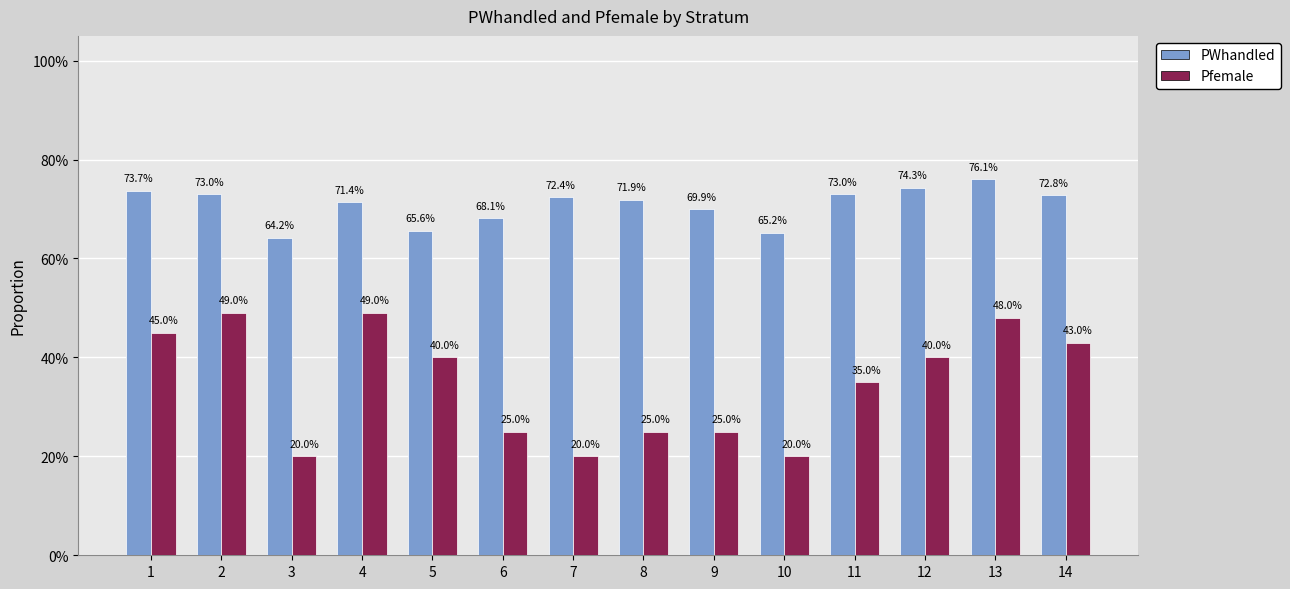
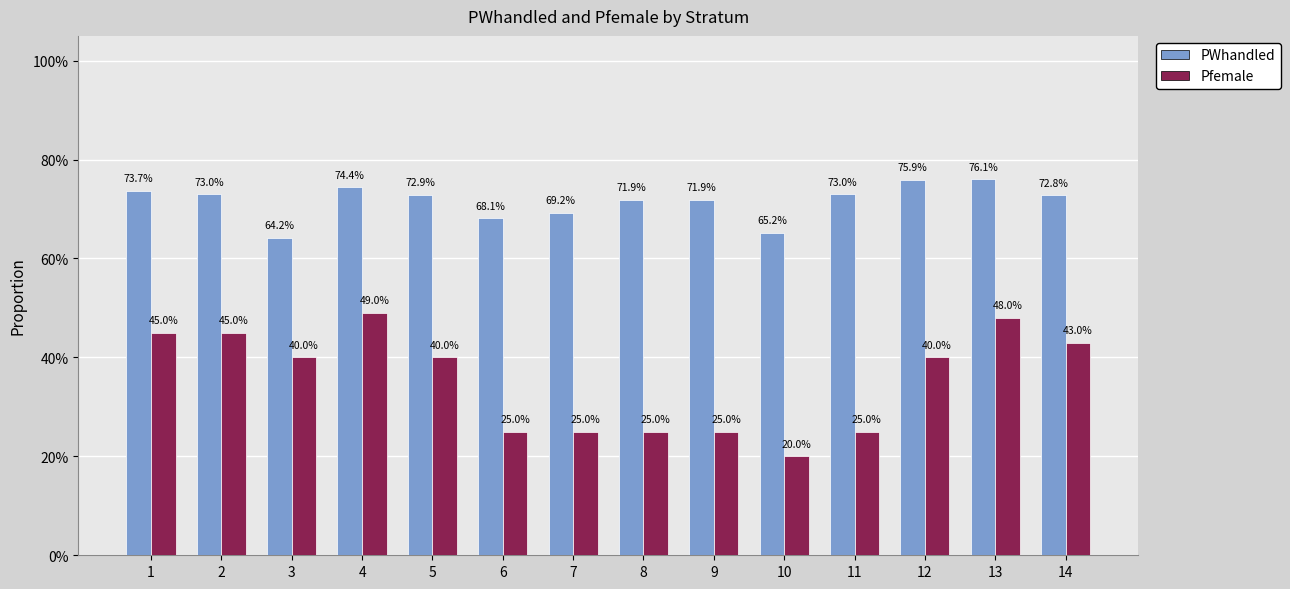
  {
    "PWhandled": {
      "1": "73.7%",
      "2": "73.0%",
      "3": "64.2%",
-     "4": "71.4%",
-     "5": "65.6%",
+     "4": "74.4%",
+     "5": "72.9%",
      "6": "68.1%",
-     "7": "72.4%",
+     "7": "69.2%",
      "8": "71.9%",
-     "9": "69.9%",
+     "9": "71.9%",
      "10": "65.2%",
      "11": "73.0%",
-     "12": "74.3%",
+     "12": "75.9%",
      "13": "76.1%",
      "14": "72.8%"
    },
    "Pfemale": {
      "1": "45.0%",
-     "2": "49.0%",
-     "3": "20.0%",
+     "2": "45.0%",
+     "3": "40.0%",
      "4": "49.0%",
      "5": "40.0%",
      "6": "25.0%",
-     "7": "20.0%",
+     "7": "25.0%",
      "8": "25.0%",
      "9": "25.0%",
      "10": "20.0%",
-     "11": "35.0%",
+     "11": "25.0%",
      "12": "40.0%",
      "13": "48.0%",
      "14": "43.0%"
    }
  }
